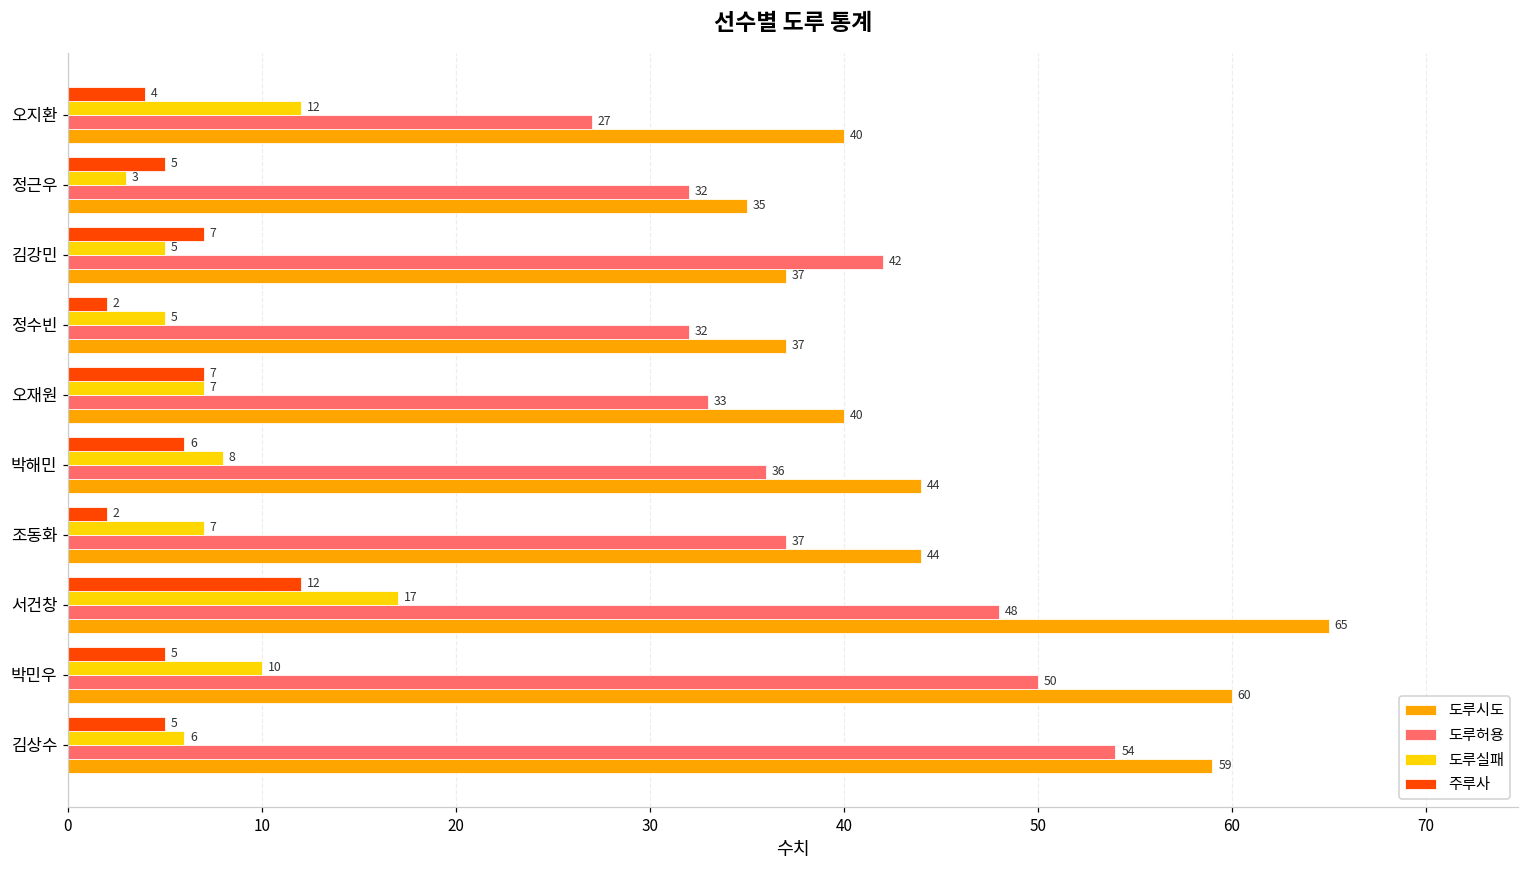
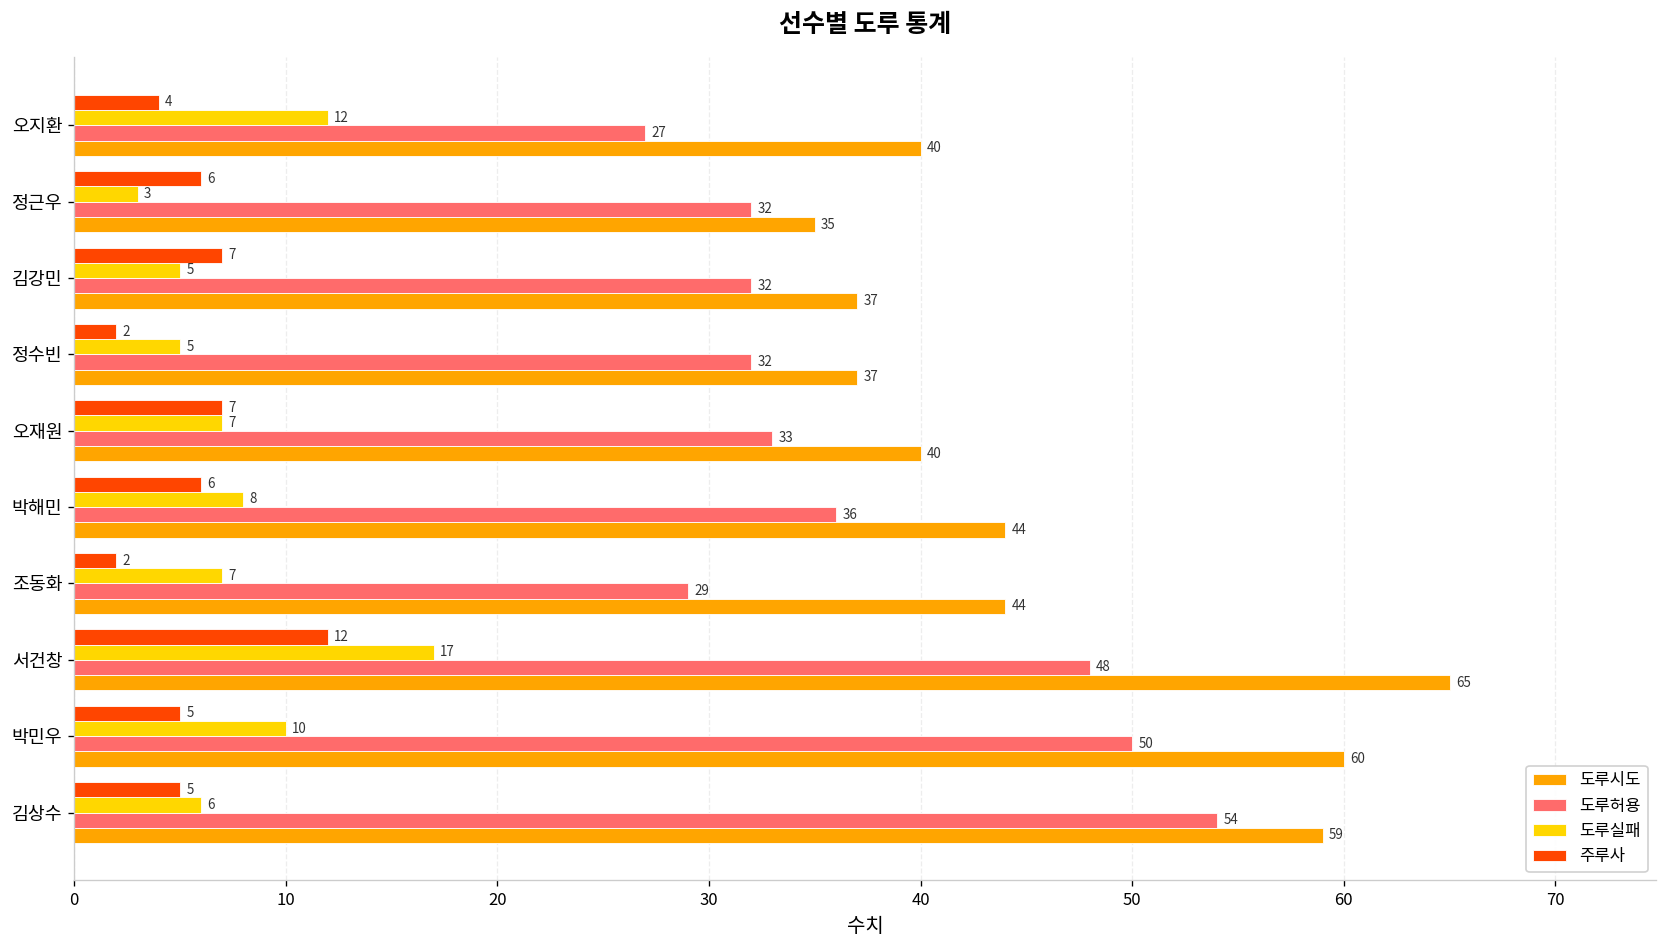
  {
    "도루허용": {
      "오지환": 27,
      "정근우": 32,
-     "김강민": 42,
+     "김강민": 32,
      "정수빈": 32,
      "오재원": 33,
      "박해민": 36,
-     "조동화": 37,
+     "조동화": 29,
      "서건창": 48,
      "박민우": 50,
      "김상수": 54
    },
    "주루사": {
      "오지환": 4,
-     "정근우": 5,
+     "정근우": 6,
      "김강민": 7,
      "정수빈": 2,
      "오재원": 7,
      "박해민": 6,
      "조동화": 2,
      "서건창": 12,
      "박민우": 5,
      "김상수": 5
    }
  }
